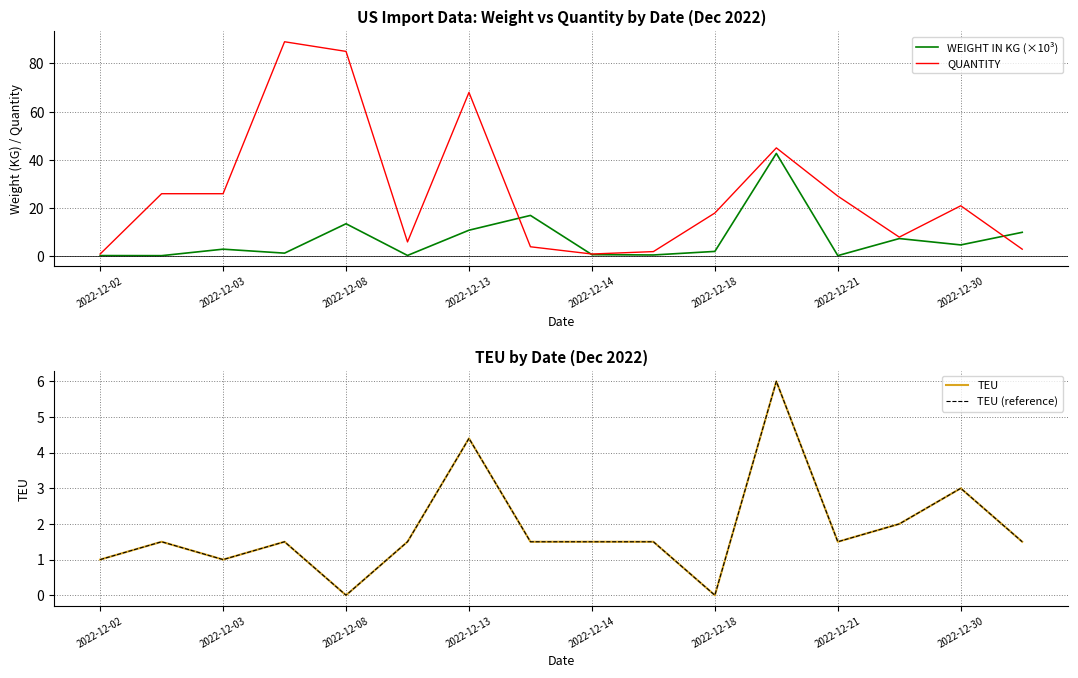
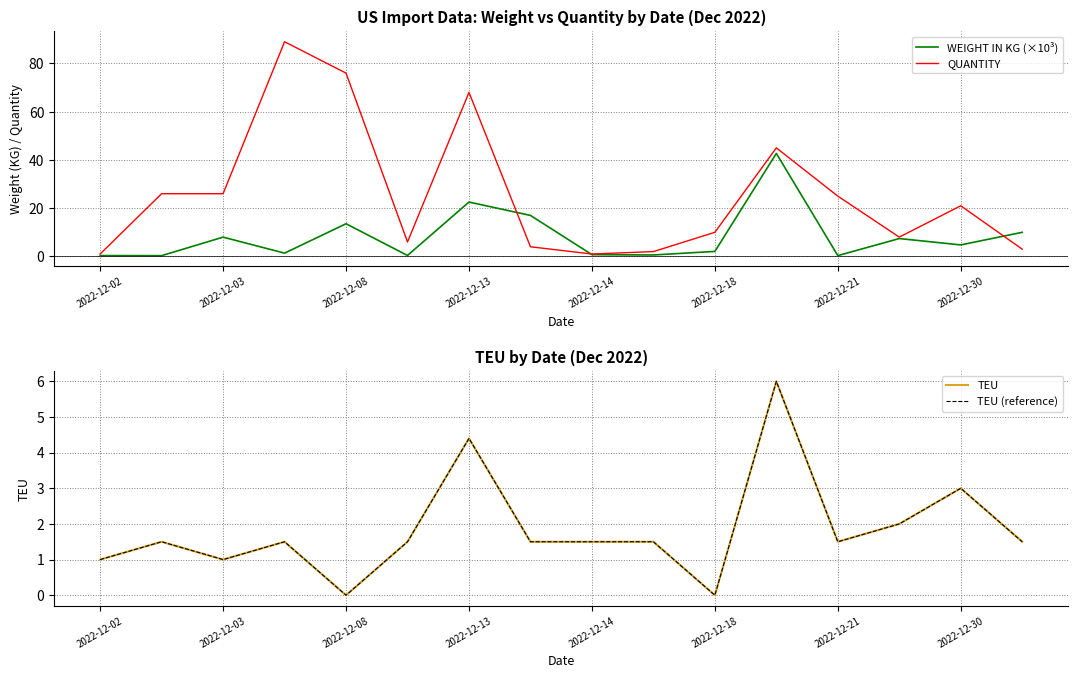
  {
    "US Import Data: Weight vs Quantity by Date (Dec 2022)": {
      "WEIGHT IN KG (×10³)": {
-       "2022-12-03": 3,
+       "2022-12-03": 8,
        "2022-12-08": 14,
-       "2022-12-13": 11,
+       "2022-12-13": 23,
        "2022-12-18": 2,
        "2022-12-21": 0
      },
      "QUANTITY": {
        "2022-12-03": 26,
-       "2022-12-08": 85,
+       "2022-12-08": 76,
        "2022-12-13": 68,
-       "2022-12-18": 18,
+       "2022-12-18": 10,
        "2022-12-21": 25
      }
    },
    "TEU by Date (Dec 2022)": {
      "2022-12-03": 1.0,
      "2022-12-08": 0.0,
      "2022-12-13": 4.4,
      "2022-12-18": 0.0,
      "2022-12-21": 1.5
    }
  }
